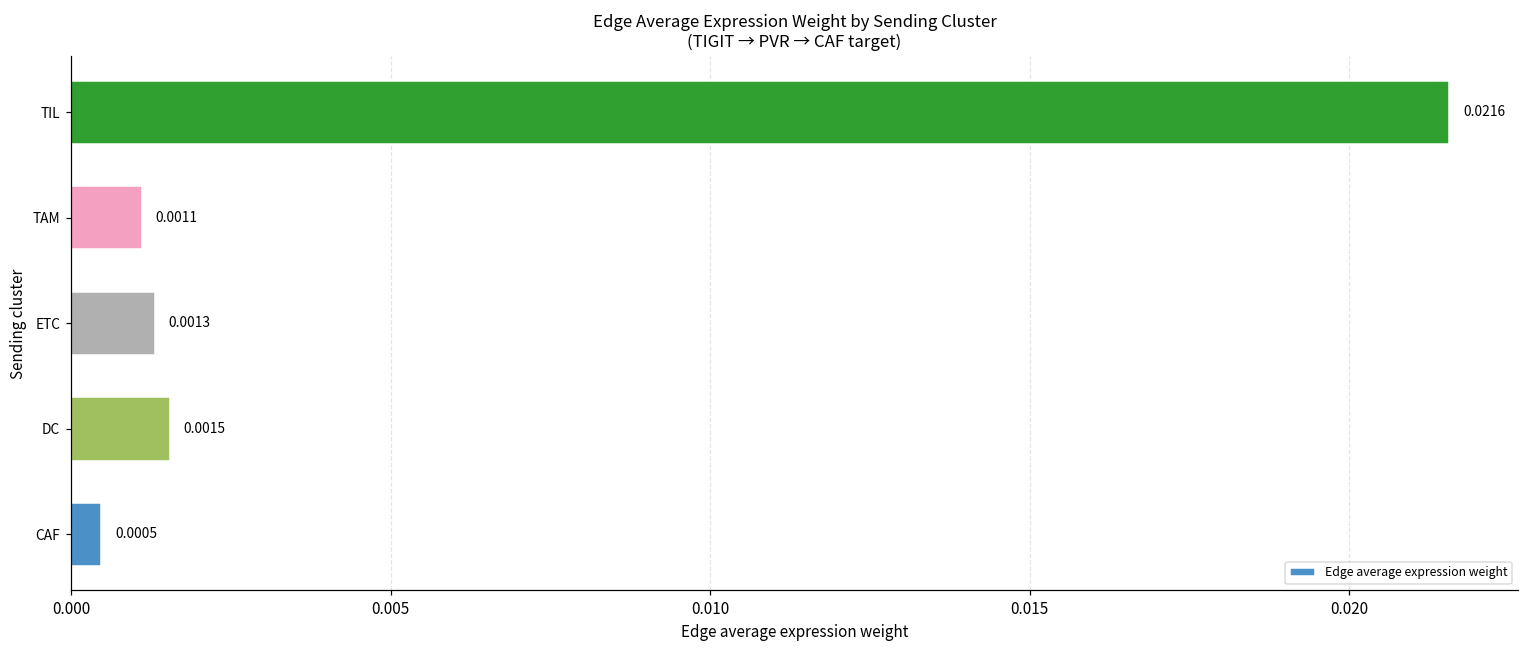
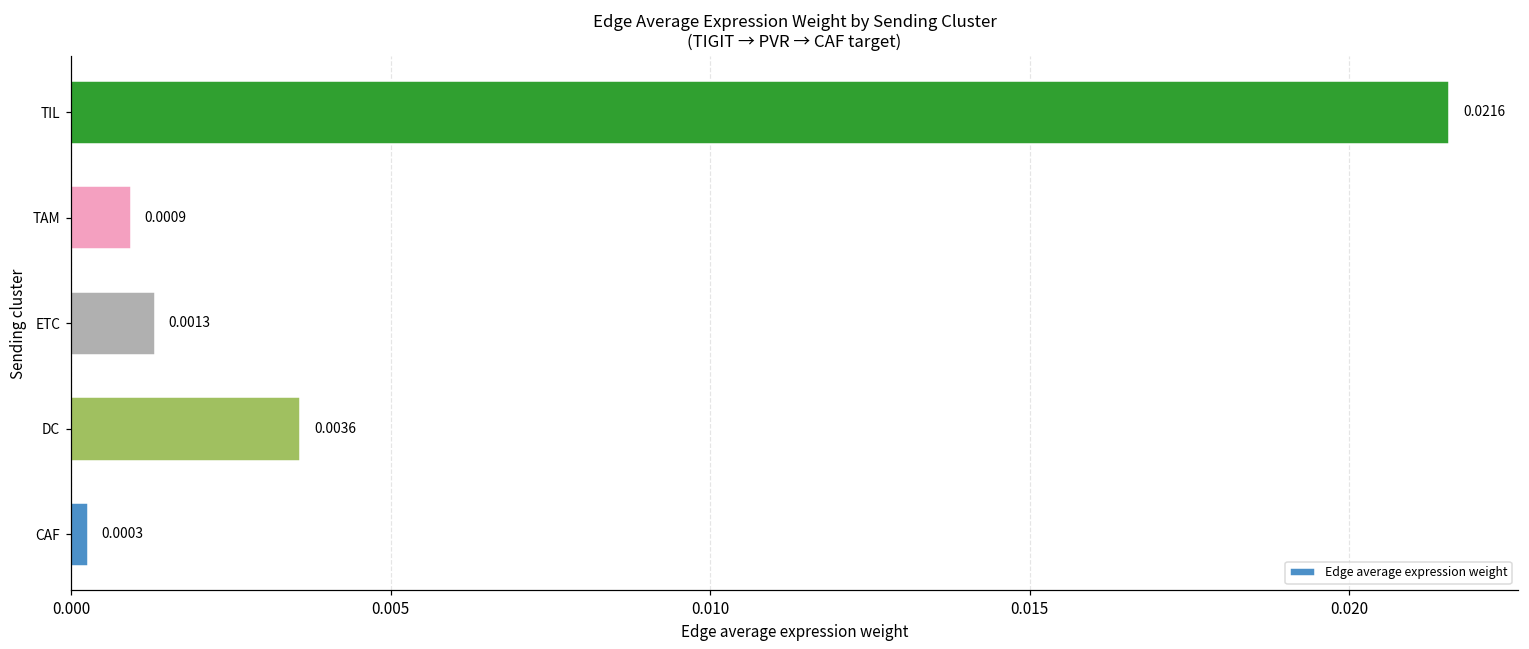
  {
    "TIL": 0.0216,
-   "TAM": 0.0011,
+   "TAM": 0.0009,
    "ETC": 0.0013,
-   "DC": 0.0015,
-   "CAF": 0.0005
+   "DC": 0.0036,
+   "CAF": 0.0003
  }
